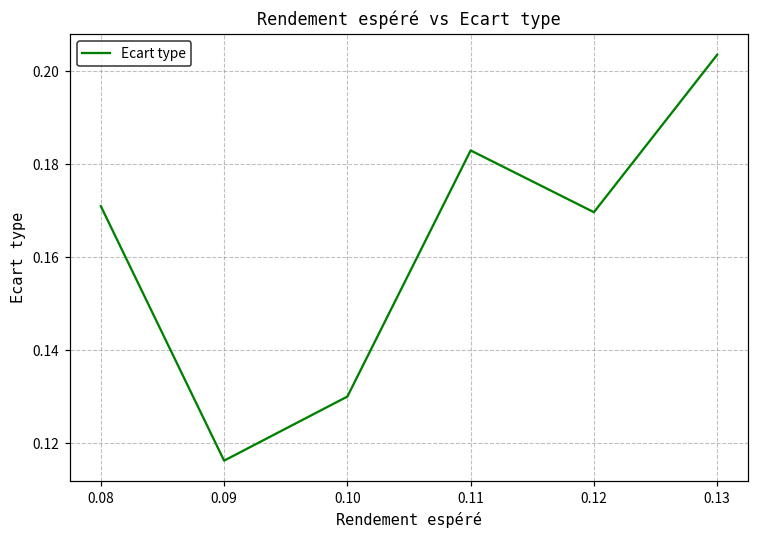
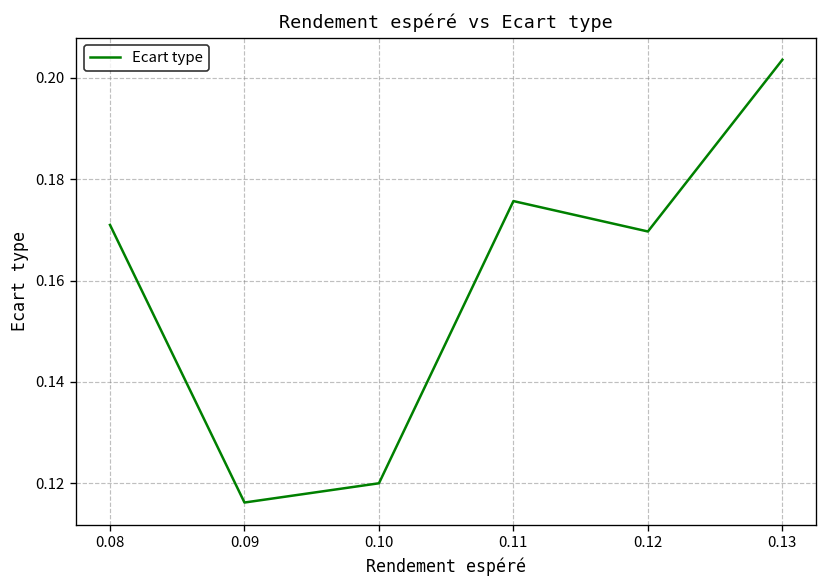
  {
    "0.08": 0.171,
    "0.09": 0.116,
-   "0.10": 0.13,
-   "0.11": 0.183,
+   "0.10": 0.12,
+   "0.11": 0.176,
    "0.12": 0.170,
    "0.13": 0.204
  }
